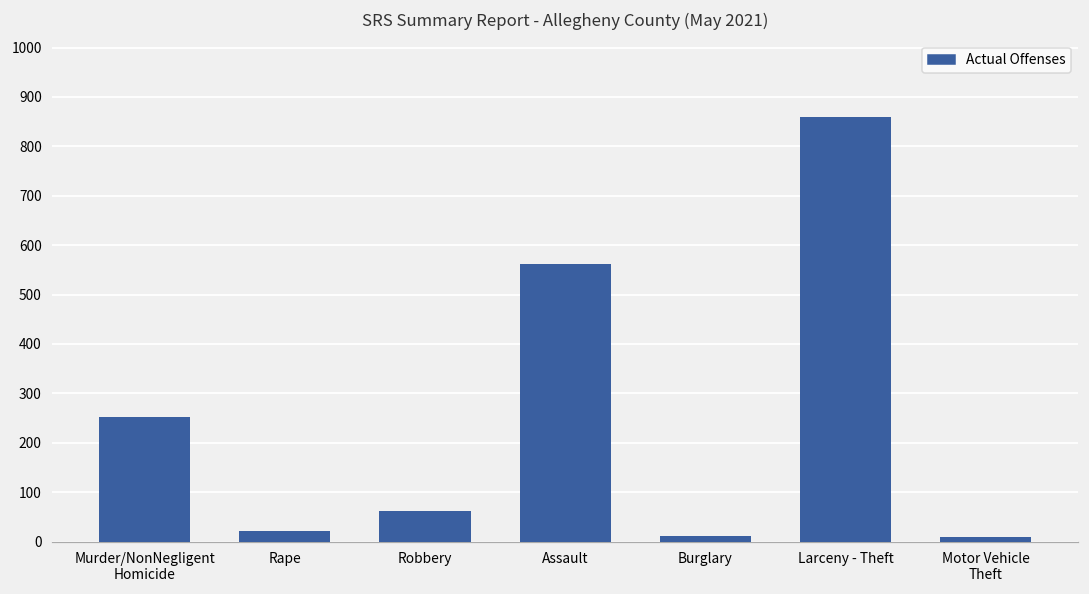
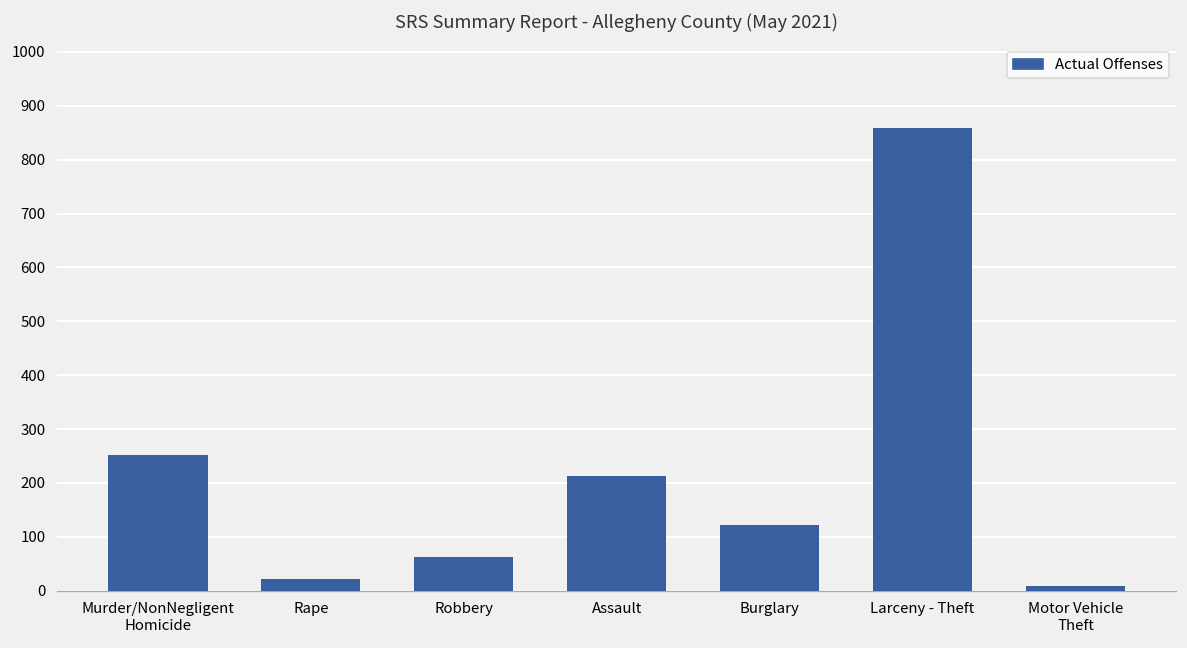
  {
    "Murder/NonNegligent Homicide": 250,
    "Rape": 20,
    "Robbery": 60,
-   "Assault": 560,
-   "Burglary": 10,
+   "Assault": 210,
+   "Burglary": 120,
    "Larceny - Theft": 860,
    "Motor Vehicle Theft": 10
  }
